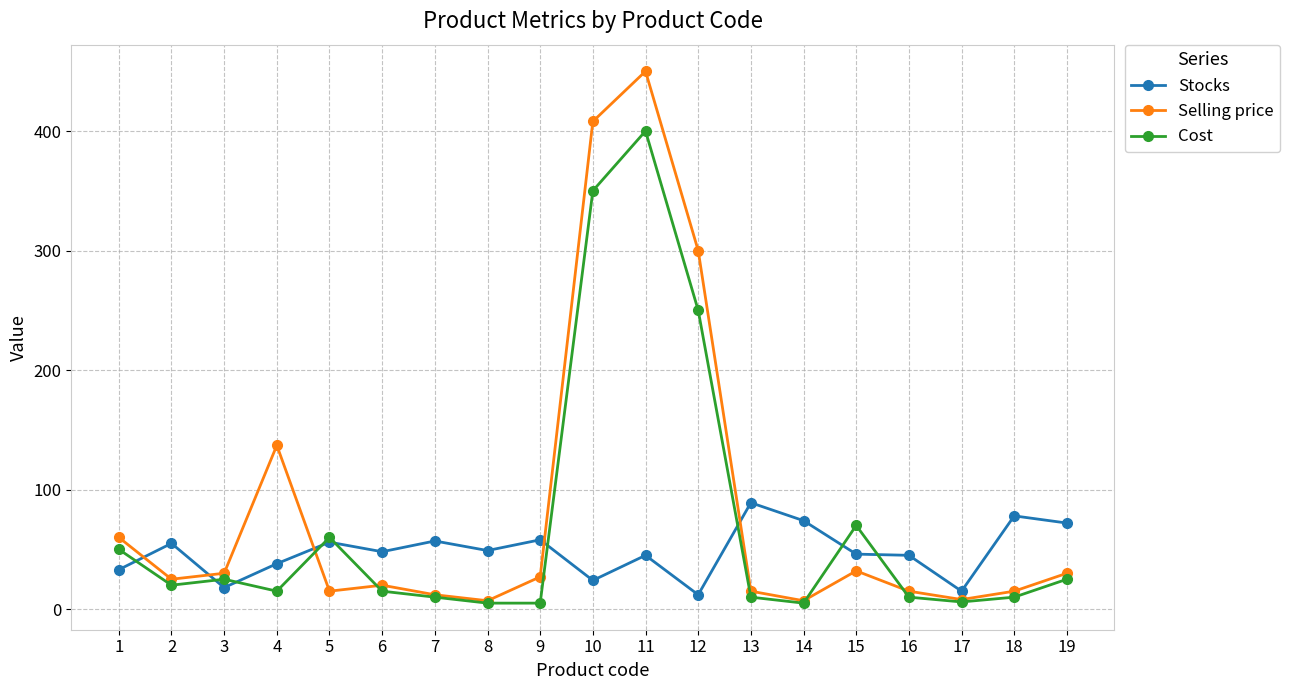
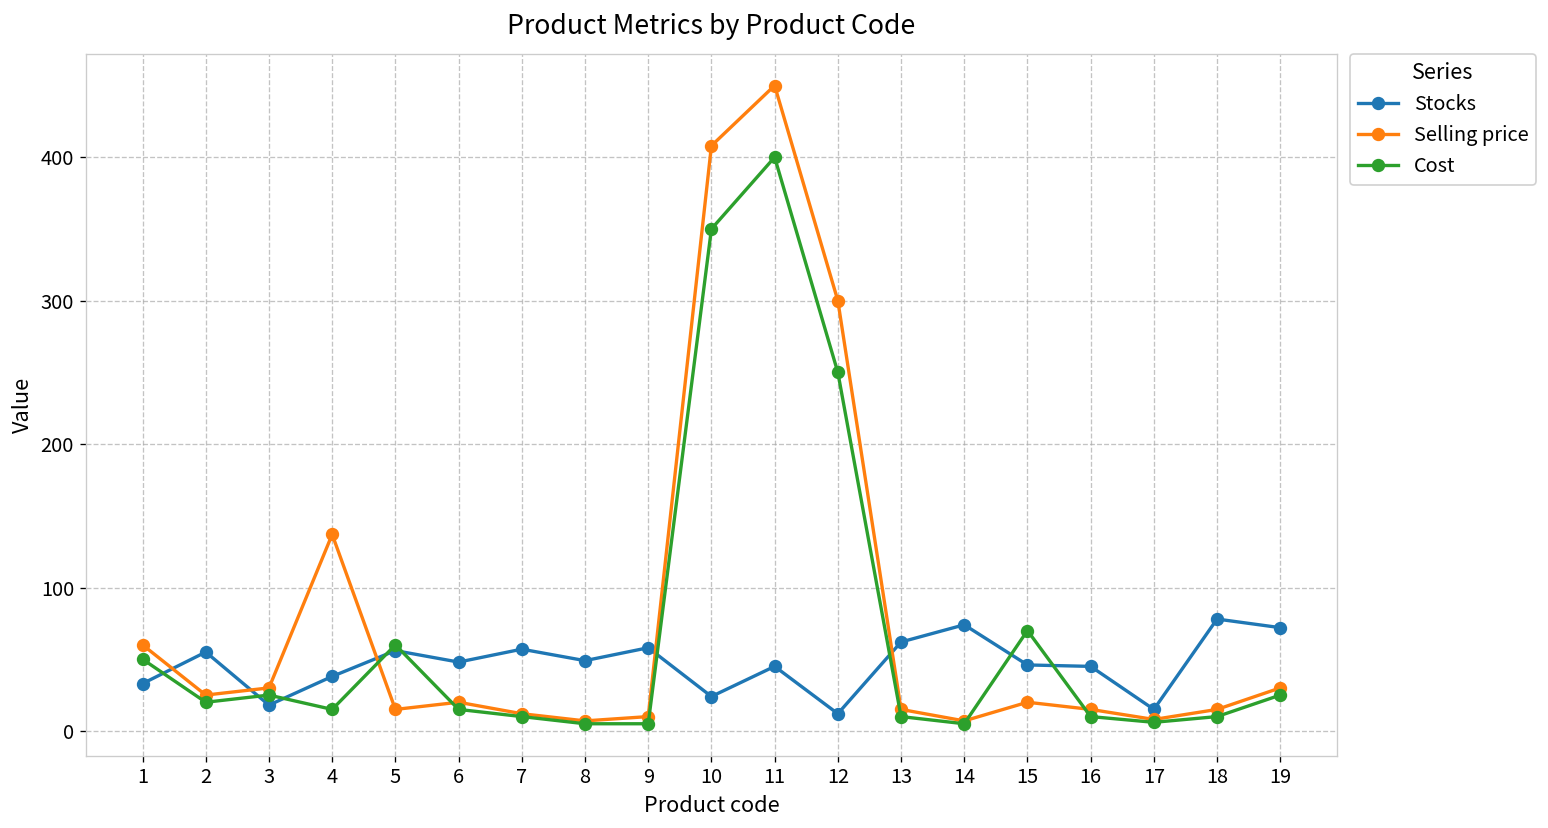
  {
    "Stocks": {
      "1": 33,
      "2": 55,
      "3": 18,
      "4": 38,
      "5": 56,
      "6": 48,
      "7": 57,
      "8": 49,
      "9": 58,
      "10": 24,
      "11": 45,
      "12": 12,
-     "13": 89,
+     "13": 62,
      "14": 74,
      "15": 46,
      "16": 45,
      "17": 15,
      "18": 78,
      "19": 72
    },
    "Selling price": {
      "1": 60,
      "2": 25,
      "3": 30,
      "4": 137,
      "5": 15,
      "6": 20,
-     "9": 27,
+     "9": 10,
      "10": 408,
      "11": 450,
      "12": 300,
      "13": 15,
-     "15": 32,
+     "15": 20,
      "16": 15,
      "18": 15,
      "19": 30
    },
    "Cost": {
      "1": 50,
      "2": 20,
      "3": 25,
      "4": 15,
      "5": 60,
      "6": 15,
      "9": 5,
      "10": 350,
      "11": 400,
      "12": 250,
      "13": 10,
      "15": 70,
      "16": 10,
      "18": 10,
      "19": 25
    }
  }
